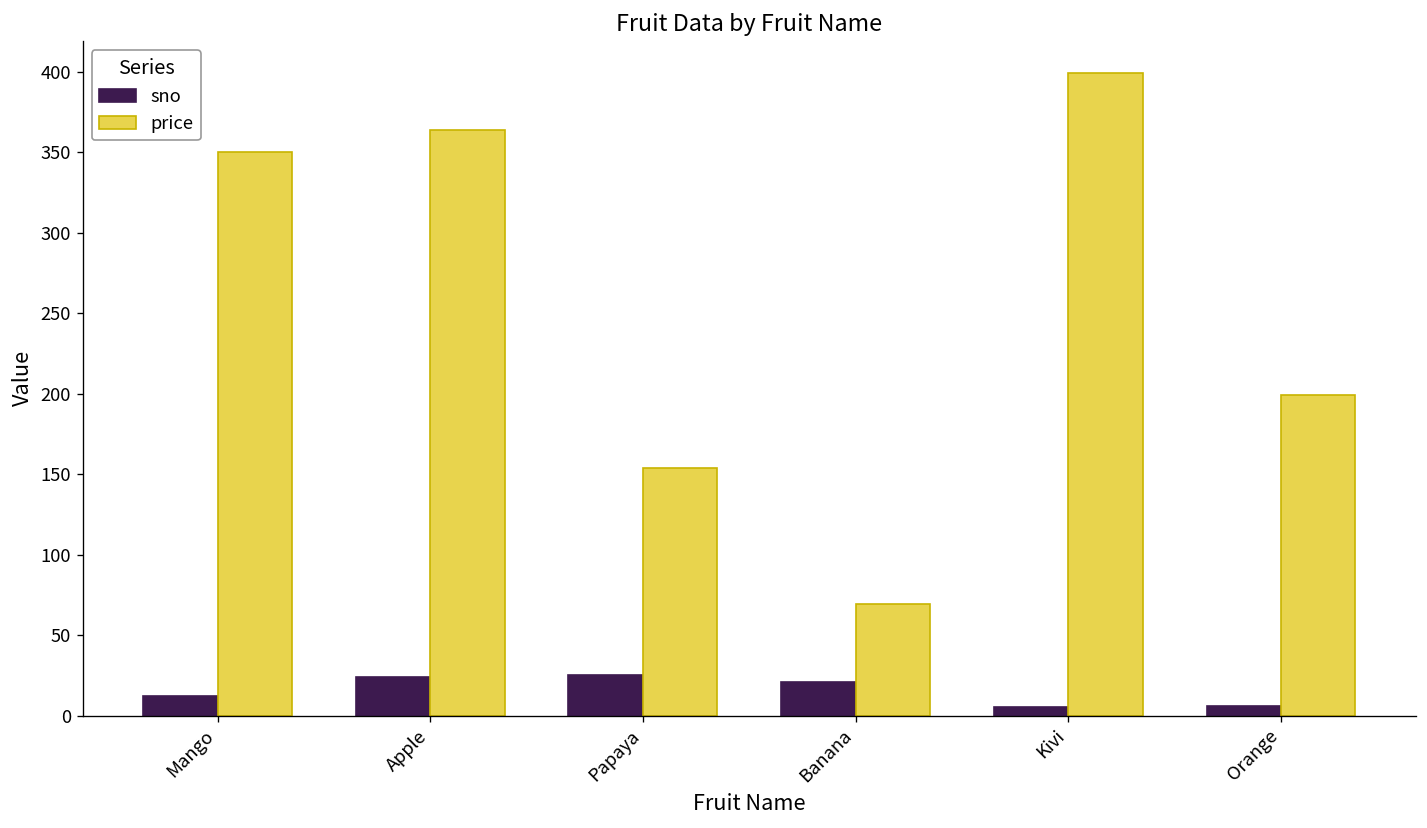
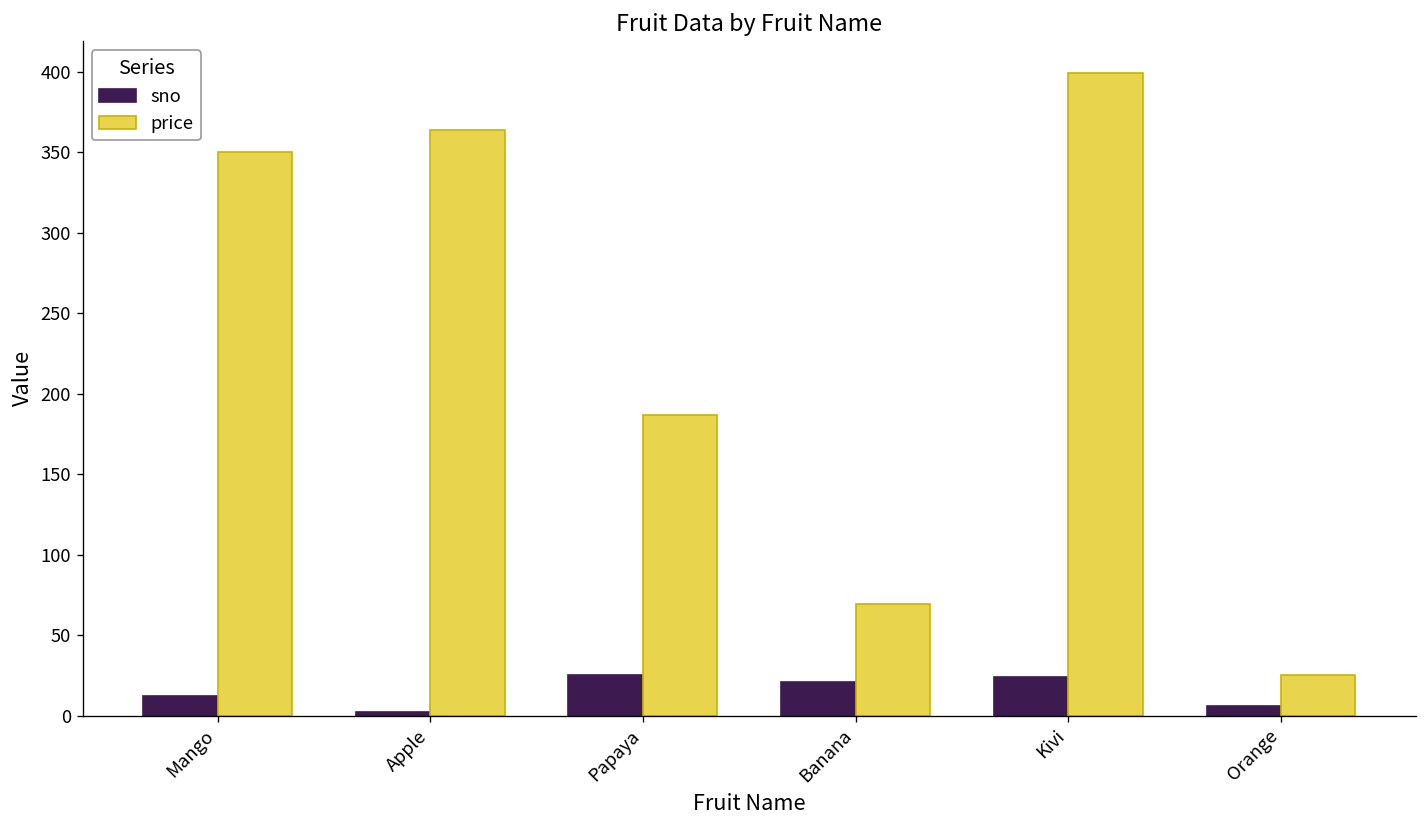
  {
    "sno": {
      "Mango": 12,
-     "Apple": 24,
+     "Apple": 2,
      "Papaya": 25,
      "Banana": 21,
-     "Kivi": 5,
+     "Kivi": 24,
      "Orange": 6
    },
    "price": {
      "Mango": 350,
      "Apple": 364,
-     "Papaya": 154,
+     "Papaya": 187,
      "Banana": 69,
      "Kivi": 399,
-     "Orange": 199
+     "Orange": 25
    }
  }
